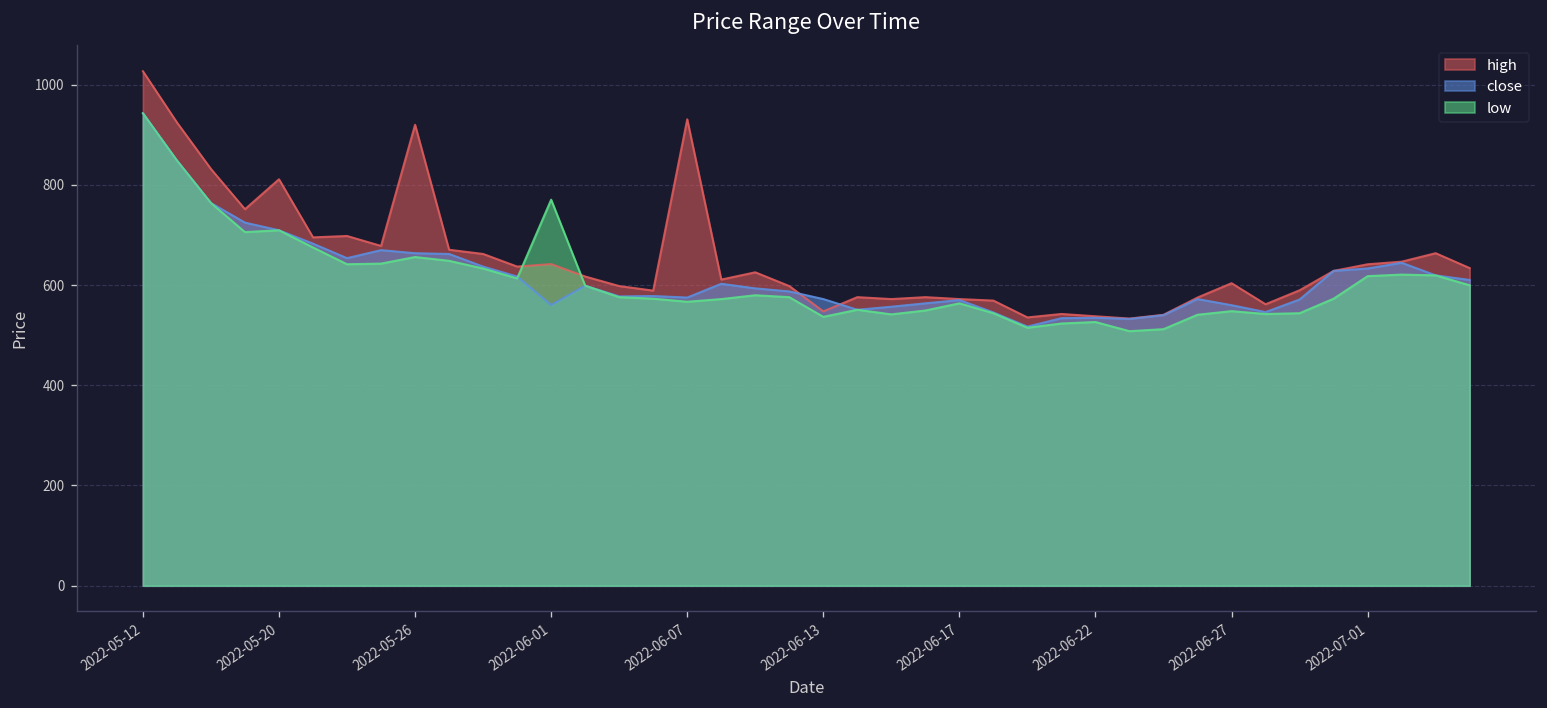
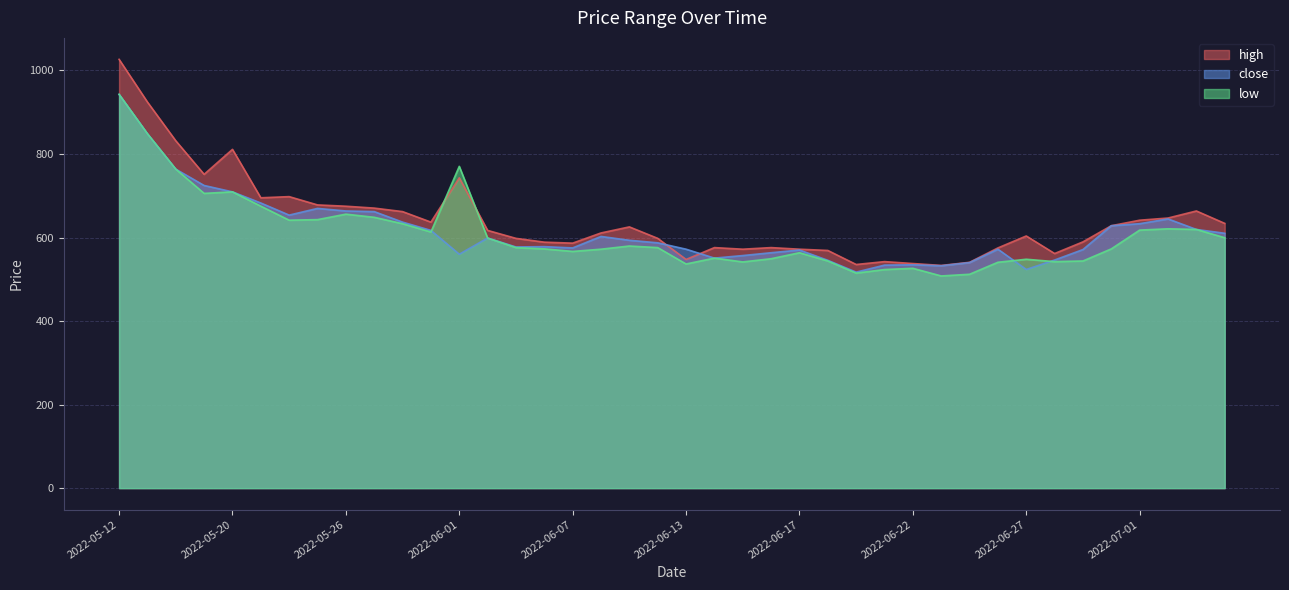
  {
    "high": {
      "2022-05-12": 1030,
      "2022-05-20": 810,
-     "2022-05-26": 920,
-     "2022-06-01": 640,
-     "2022-06-07": 930,
+     "2022-05-26": 670,
+     "2022-06-01": 740,
+     "2022-06-07": 590,
      "2022-06-13": 550,
      "2022-06-27": 600,
      "2022-07-01": 640
    },
    "close": {
      "2022-05-26": 660,
      "2022-06-01": 560,
      "2022-06-07": 580,
      "2022-06-13": 570,
-     "2022-06-27": 560,
+     "2022-06-27": 520,
      "2022-07-01": 630
    },
    "low": {
      "2022-05-26": 660,
      "2022-06-01": 770,
      "2022-06-07": 570,
      "2022-06-13": 540,
      "2022-06-17": 560,
      "2022-06-22": 530,
      "2022-06-27": 550,
      "2022-07-01": 620
    }
  }
